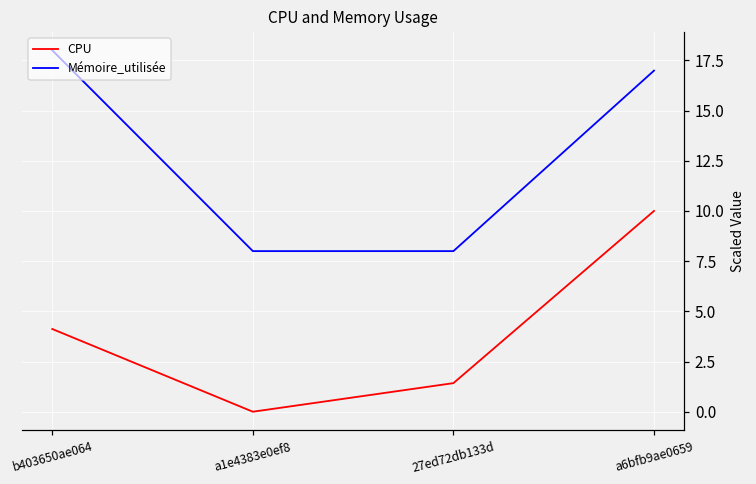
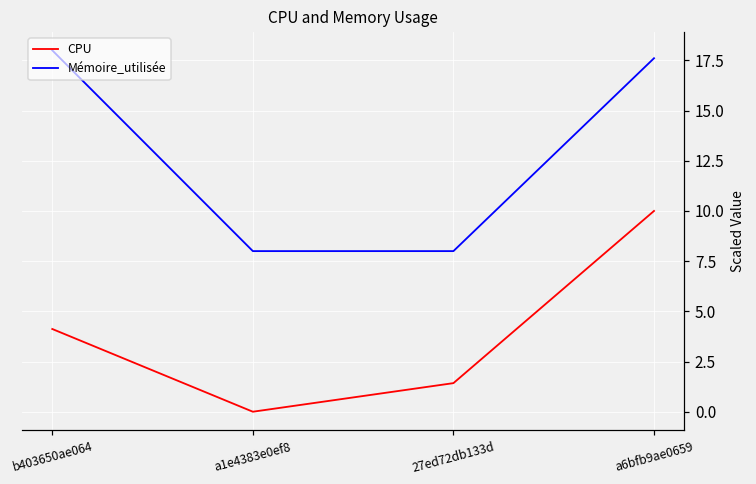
  {
    "CPU": {
      "b403650ae064": 4.1,
      "a1e4383e0ef8": 0.0,
      "27ed72db133d": 1.4,
      "a6bfb9ae0659": 10.0
    },
    "Mémoire_utilisée": {
      "a1e4383e0ef8": 8.0,
      "27ed72db133d": 8.0,
-     "a6bfb9ae0659": 17.0
+     "a6bfb9ae0659": 17.6
    }
  }
